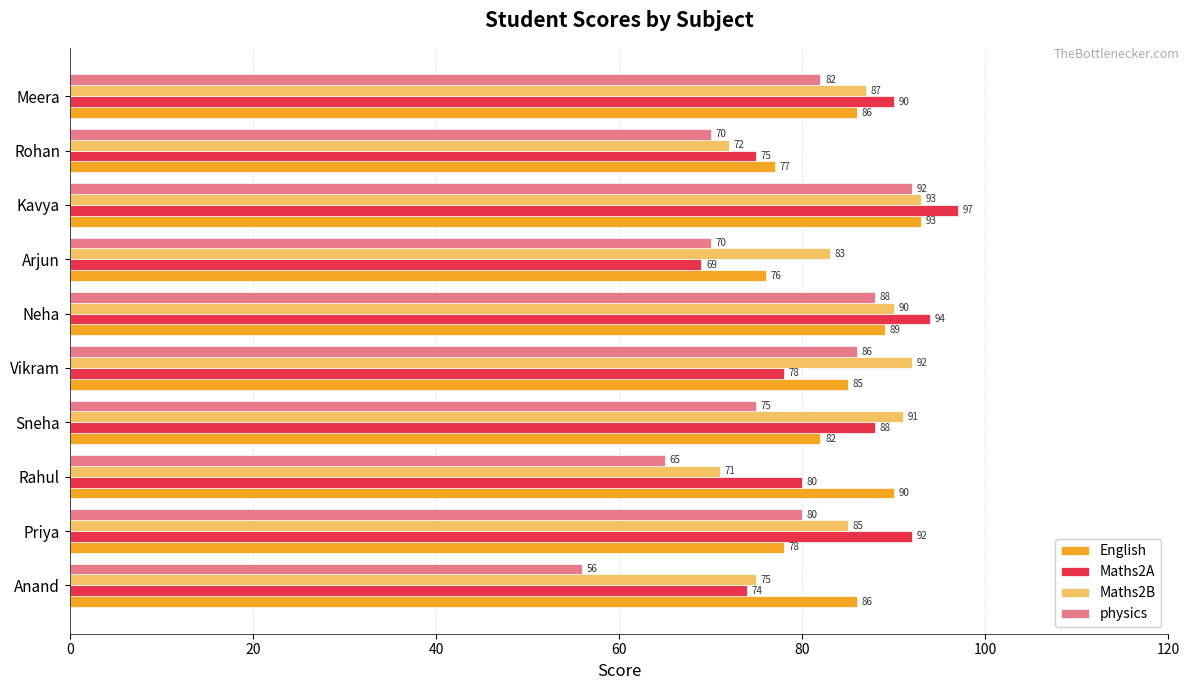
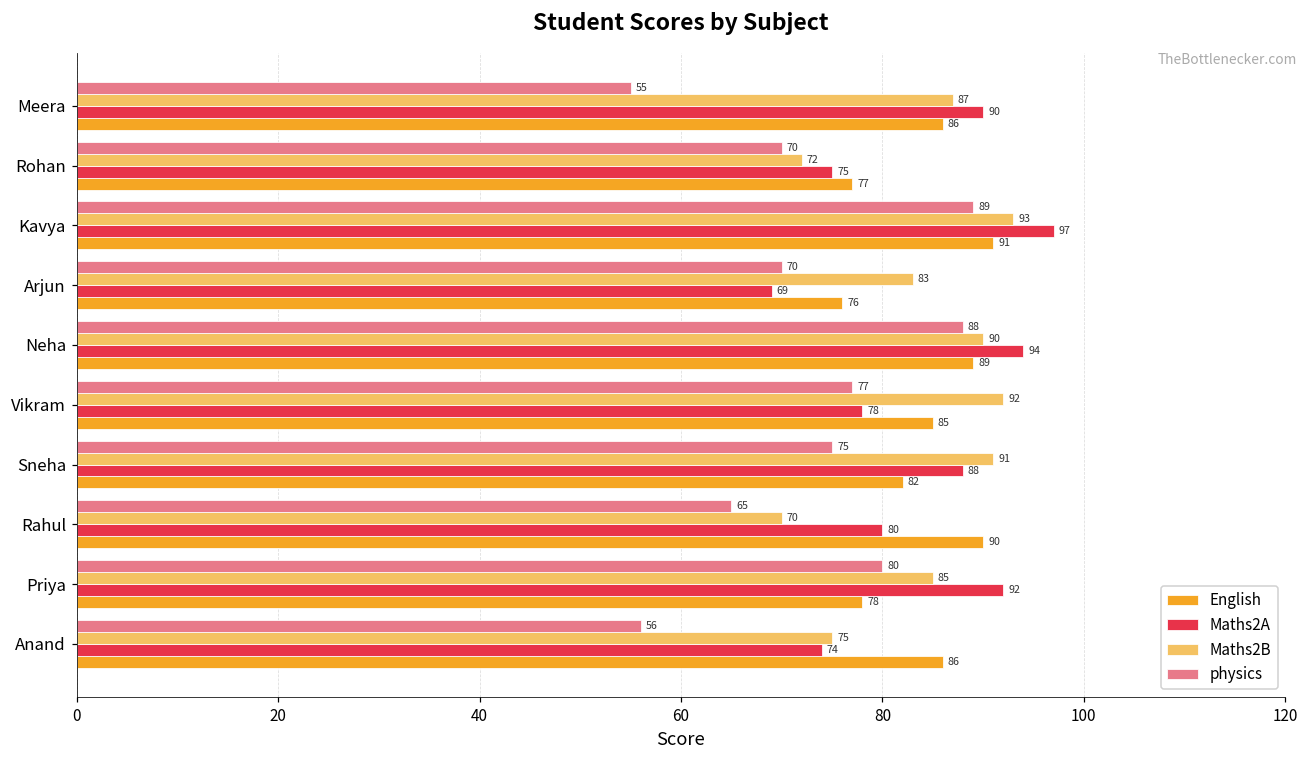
  {
    "English": {
      "Meera": 86,
      "Rohan": 77,
-     "Kavya": 93,
+     "Kavya": 91,
      "Arjun": 76,
      "Neha": 89,
      "Vikram": 85,
      "Sneha": 82,
      "Rahul": 90,
      "Priya": 78,
      "Anand": 86
    },
    "Maths2A": {
      "Meera": 90,
      "Rohan": 75,
      "Kavya": 97,
      "Arjun": 69,
      "Neha": 94,
      "Vikram": 78,
      "Sneha": 88,
      "Rahul": 80,
      "Priya": 92,
      "Anand": 74
    },
    "Maths2B": {
      "Meera": 87,
      "Rohan": 72,
      "Kavya": 93,
      "Arjun": 83,
      "Neha": 90,
      "Vikram": 92,
      "Sneha": 91,
-     "Rahul": 71,
+     "Rahul": 70,
      "Priya": 85,
      "Anand": 75
    },
    "physics": {
-     "Meera": 82,
+     "Meera": 55,
      "Rohan": 70,
-     "Kavya": 92,
+     "Kavya": 89,
      "Arjun": 70,
      "Neha": 88,
-     "Vikram": 86,
+     "Vikram": 77,
      "Sneha": 75,
      "Rahul": 65,
      "Priya": 80,
      "Anand": 56
    }
  }
